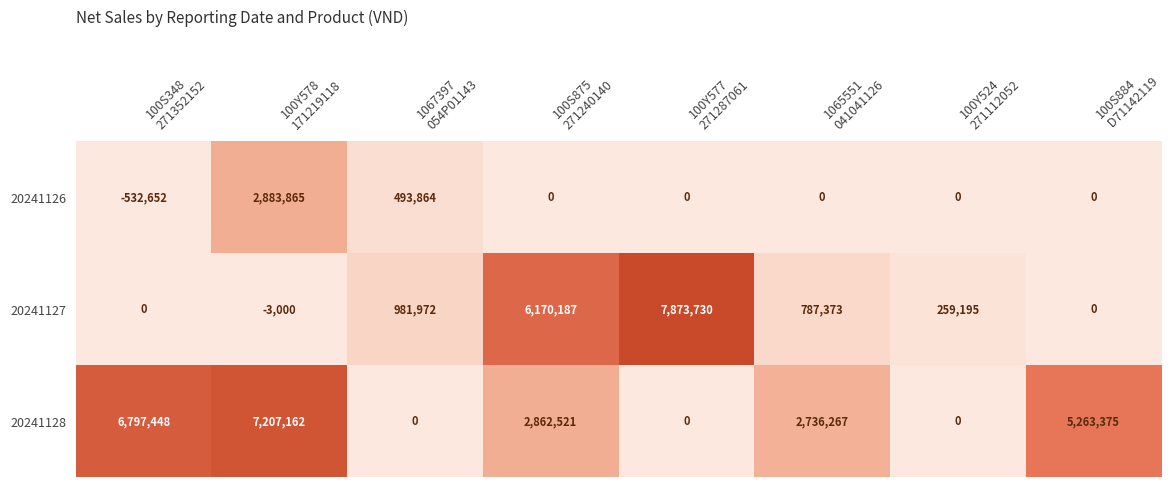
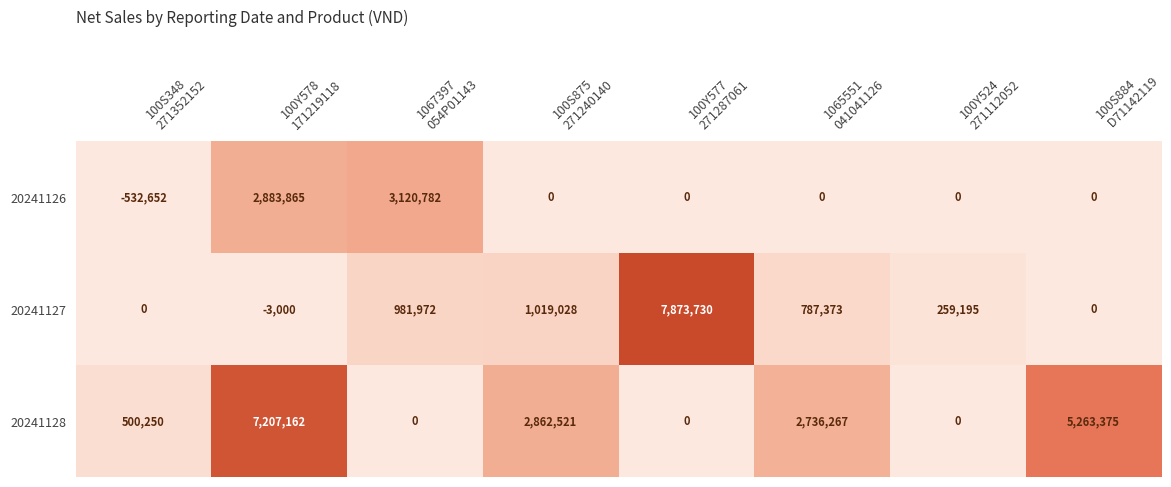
  {
    "20241126": {
      "100S348 271352152": "-532,652",
      "100Y578 171219118": "2,883,865",
-     "1067397 054P01143": "493,864",
+     "1067397 054P01143": "3,120,782",
      "100S875 271240140": "0",
      "100Y577 271287061": "0",
      "1065551 041041126": "0",
      "100Y524 271112052": "0",
      "100S884 D71142119": "0"
    },
    "20241127": {
      "100S348 271352152": "0",
      "100Y578 171219118": "-3,000",
      "1067397 054P01143": "981,972",
-     "100S875 271240140": "6,170,187",
+     "100S875 271240140": "1,019,028",
      "100Y577 271287061": "7,873,730",
      "1065551 041041126": "787,373",
      "100Y524 271112052": "259,195",
      "100S884 D71142119": "0"
    },
    "20241128": {
-     "100S348 271352152": "6,797,448",
+     "100S348 271352152": "500,250",
      "100Y578 171219118": "7,207,162",
      "1067397 054P01143": "0",
      "100S875 271240140": "2,862,521",
      "100Y577 271287061": "0",
      "1065551 041041126": "2,736,267",
      "100Y524 271112052": "0",
      "100S884 D71142119": "5,263,375"
    }
  }
